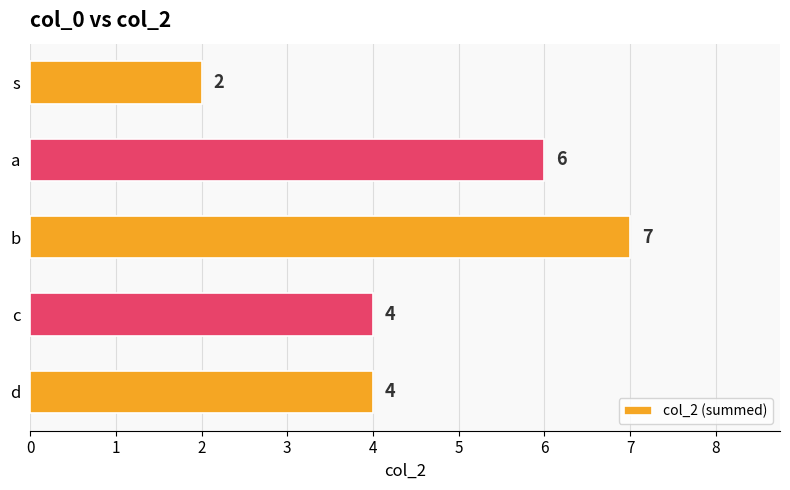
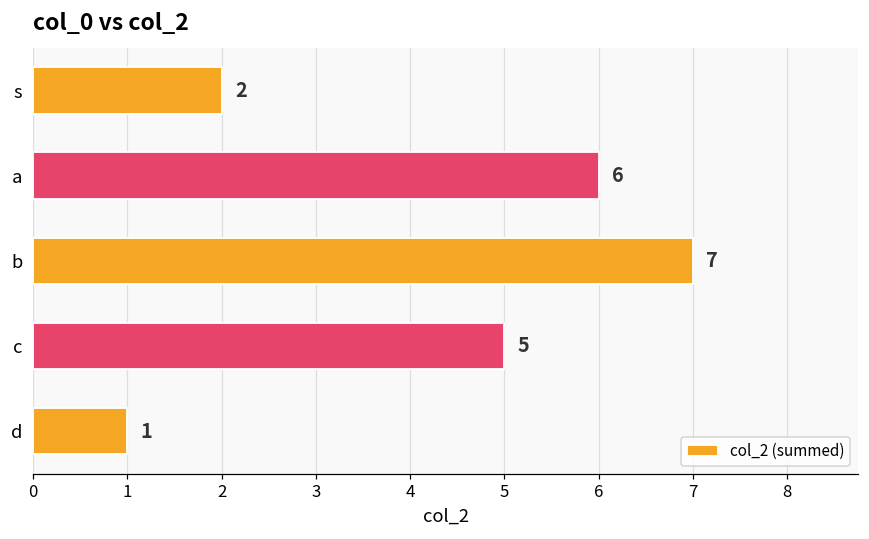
  {
    "s": 2,
    "a": 6,
    "b": 7,
-   "c": 4,
-   "d": 4
+   "c": 5,
+   "d": 1
  }
